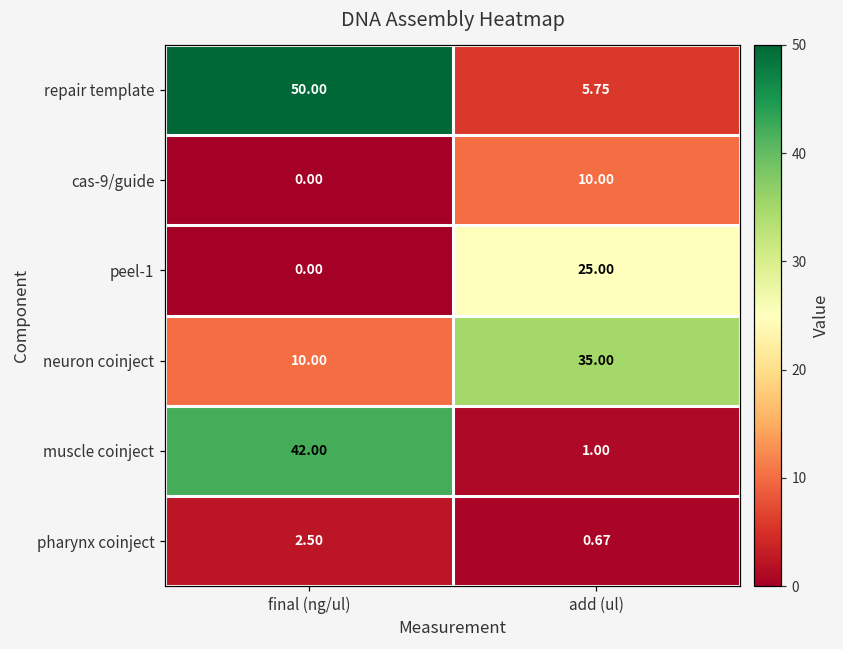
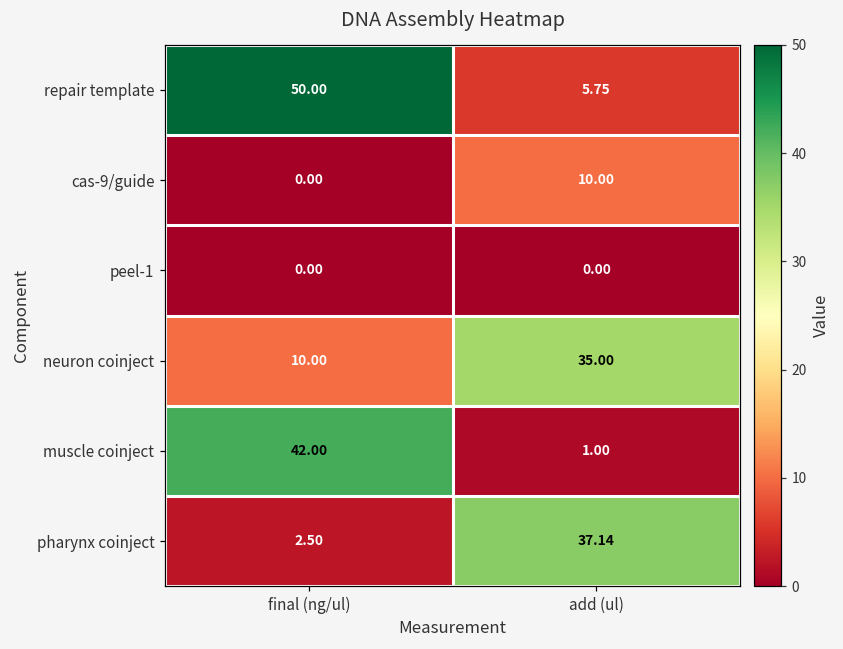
  {
    "repair template": {
      "final (ng/ul)": 50.00,
      "add (ul)": 5.75
    },
    "cas-9/guide": {
      "final (ng/ul)": 0.00,
      "add (ul)": 10.00
    },
    "peel-1": {
      "final (ng/ul)": 0.00,
-     "add (ul)": 25.00
+     "add (ul)": 0.00
    },
    "neuron coinject": {
      "final (ng/ul)": 10.00,
      "add (ul)": 35.00
    },
    "muscle coinject": {
      "final (ng/ul)": 42.00,
      "add (ul)": 1.00
    },
    "pharynx coinject": {
      "final (ng/ul)": 2.50,
-     "add (ul)": 0.67
+     "add (ul)": 37.14
    }
  }
